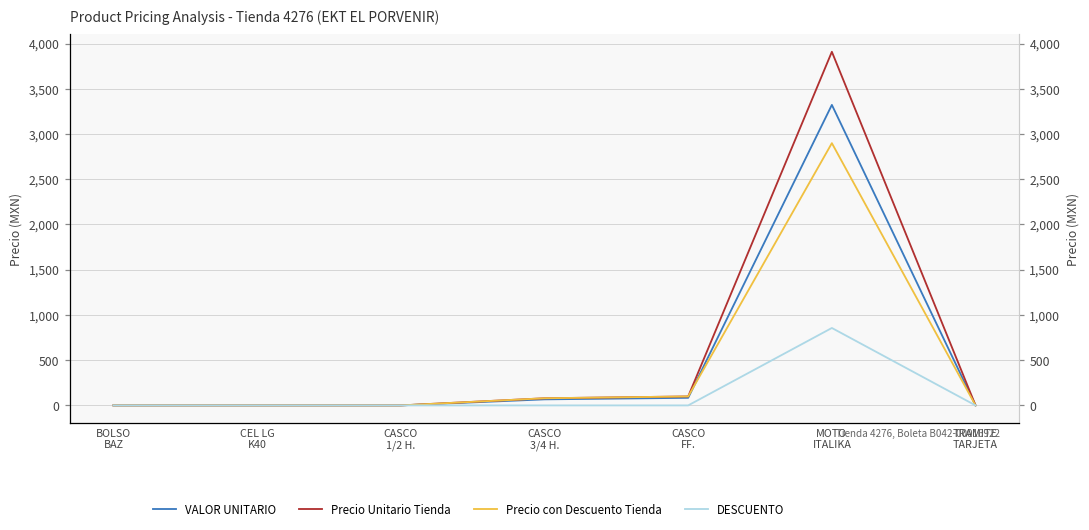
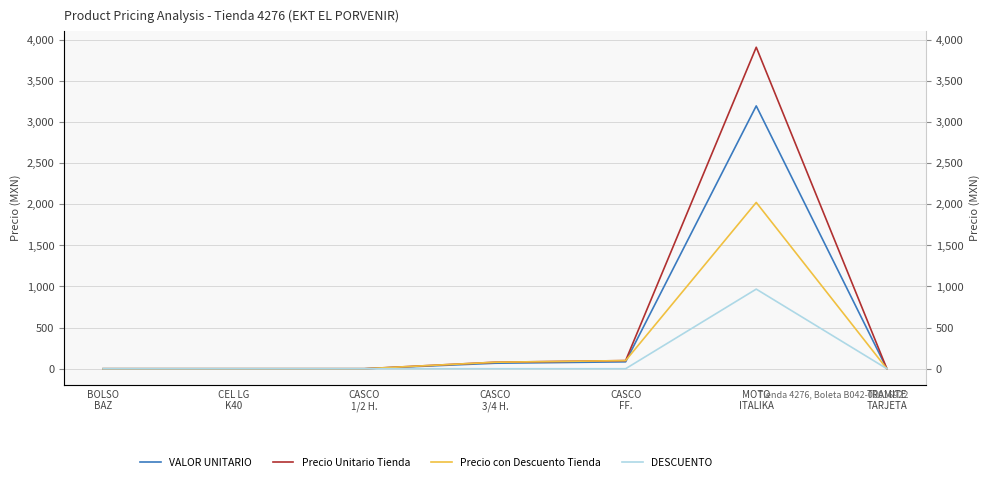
  {
    "VALOR UNITARIO": {
-     "MOTO ITALIKA": "3,300"
+     "MOTO ITALIKA": "3,200"
    },
    "Precio Unitario Tienda": {
      "MOTO ITALIKA": "3,900"
    },
    "Precio con Descuento Tienda": {
-     "MOTO ITALIKA": "2,900"
+     "MOTO ITALIKA": "2,000"
    },
    "DESCUENTO": {
      "CASCO 3/4 H.": "0",
      "CASCO FF.": "0",
-     "MOTO ITALIKA": "900"
+     "MOTO ITALIKA": "1,000"
    }
  }
